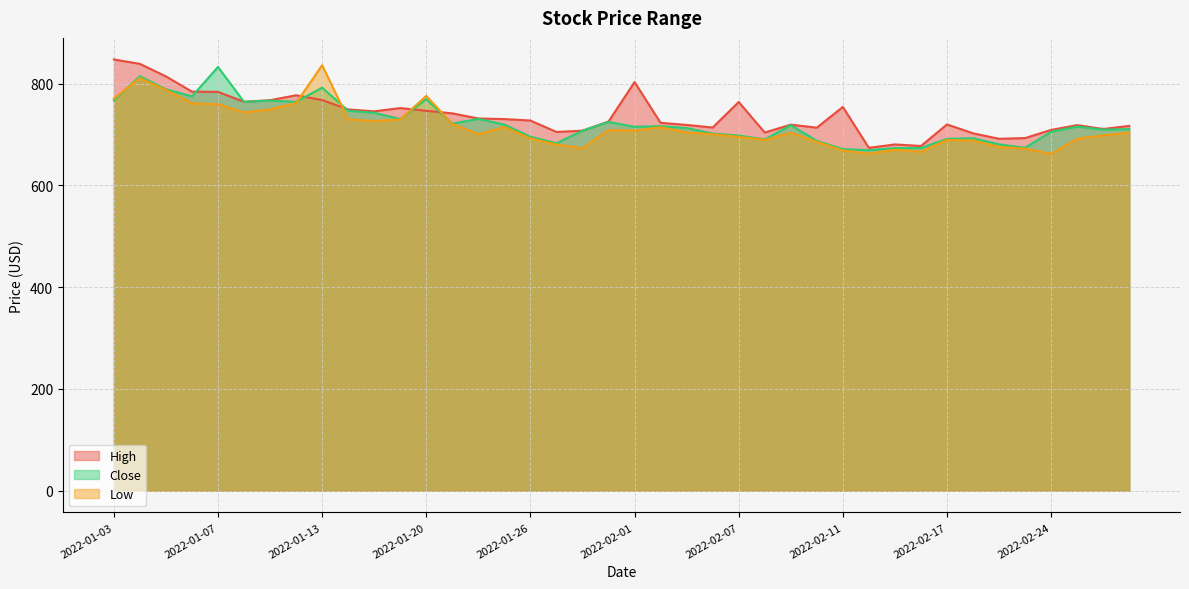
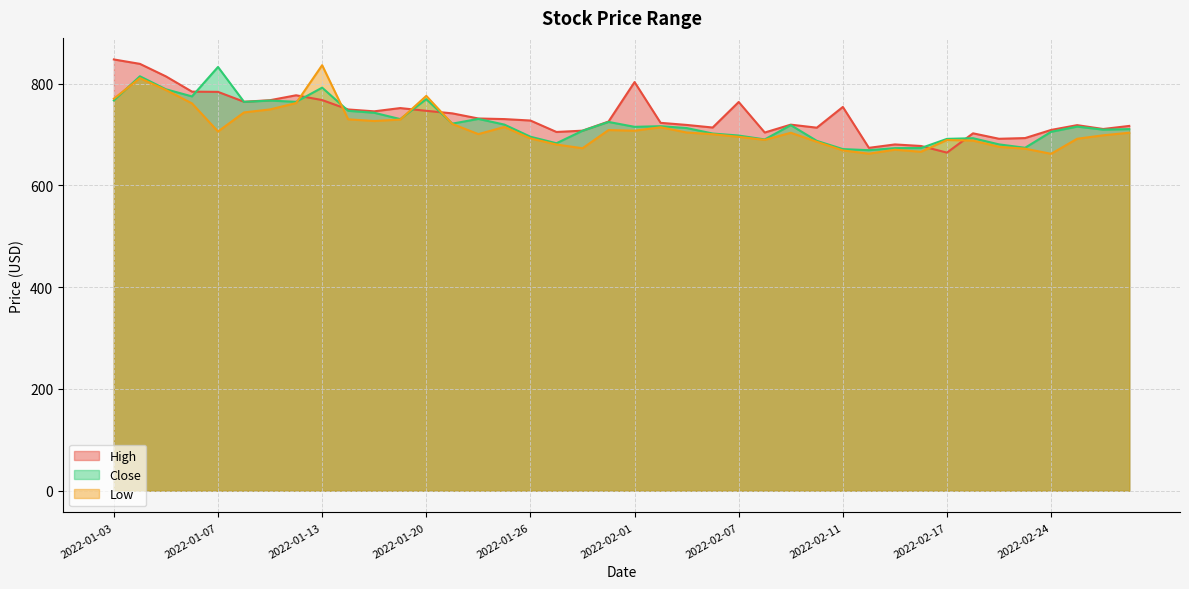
  {
    "High": {
      "2022-01-03": 850,
      "2022-01-07": 780,
      "2022-01-13": 770,
      "2022-01-20": 750,
      "2022-01-26": 730,
      "2022-02-01": 800,
      "2022-02-07": 760,
      "2022-02-11": 750,
-     "2022-02-17": 720
+     "2022-02-17": 660
    },
    "Close": {
      "2022-01-07": 830,
      "2022-01-13": 790,
      "2022-01-20": 770,
      "2022-02-01": 720
    },
    "Low": {
-     "2022-01-07": 760,
+     "2022-01-07": 710,
      "2022-01-13": 840,
      "2022-01-20": 780,
      "2022-02-01": 710,
      "2022-02-24": 660
    }
  }
